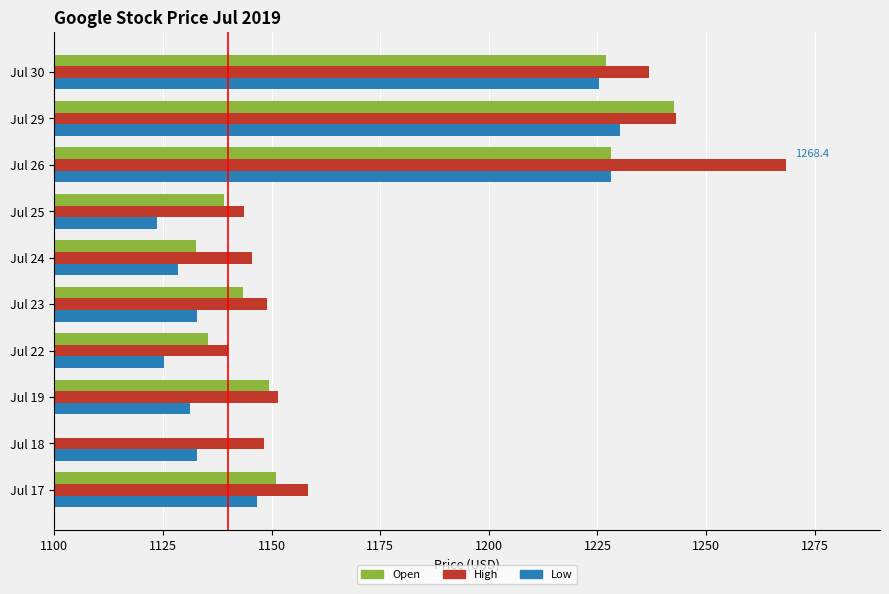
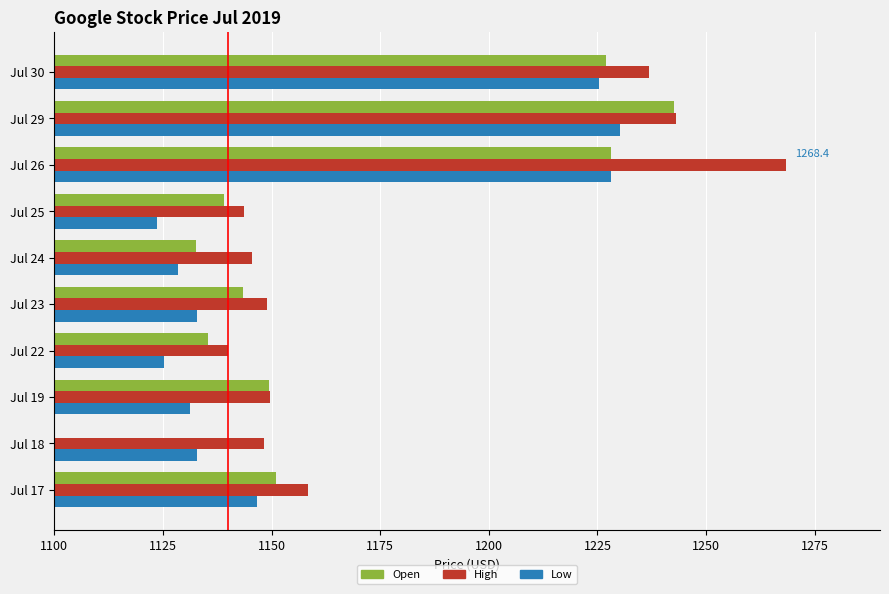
  {
    "Open": {
      "Jul 30": 1227,
      "Jul 29": 1243,
      "Jul 26": 1228,
      "Jul 25": 1139,
      "Jul 24": 1133,
      "Jul 23": 1143,
      "Jul 22": 1135,
      "Jul 19": 1149,
      "Jul 18": 1100,
      "Jul 17": 1151
    },
    "High": {
      "Jul 30": 1237,
      "Jul 29": 1243,
      "Jul 25": 1144,
      "Jul 24": 1145,
      "Jul 23": 1149,
      "Jul 22": 1140,
-     "Jul 19": 1152,
+     "Jul 19": 1150,
      "Jul 18": 1148,
      "Jul 17": 1158
    },
    "Low": {
      "Jul 30": 1225,
      "Jul 29": 1230,
      "Jul 26": 1228,
      "Jul 25": 1124,
      "Jul 24": 1129,
      "Jul 23": 1133,
      "Jul 22": 1125,
      "Jul 19": 1131,
      "Jul 18": 1133,
      "Jul 17": 1147
    }
  }
